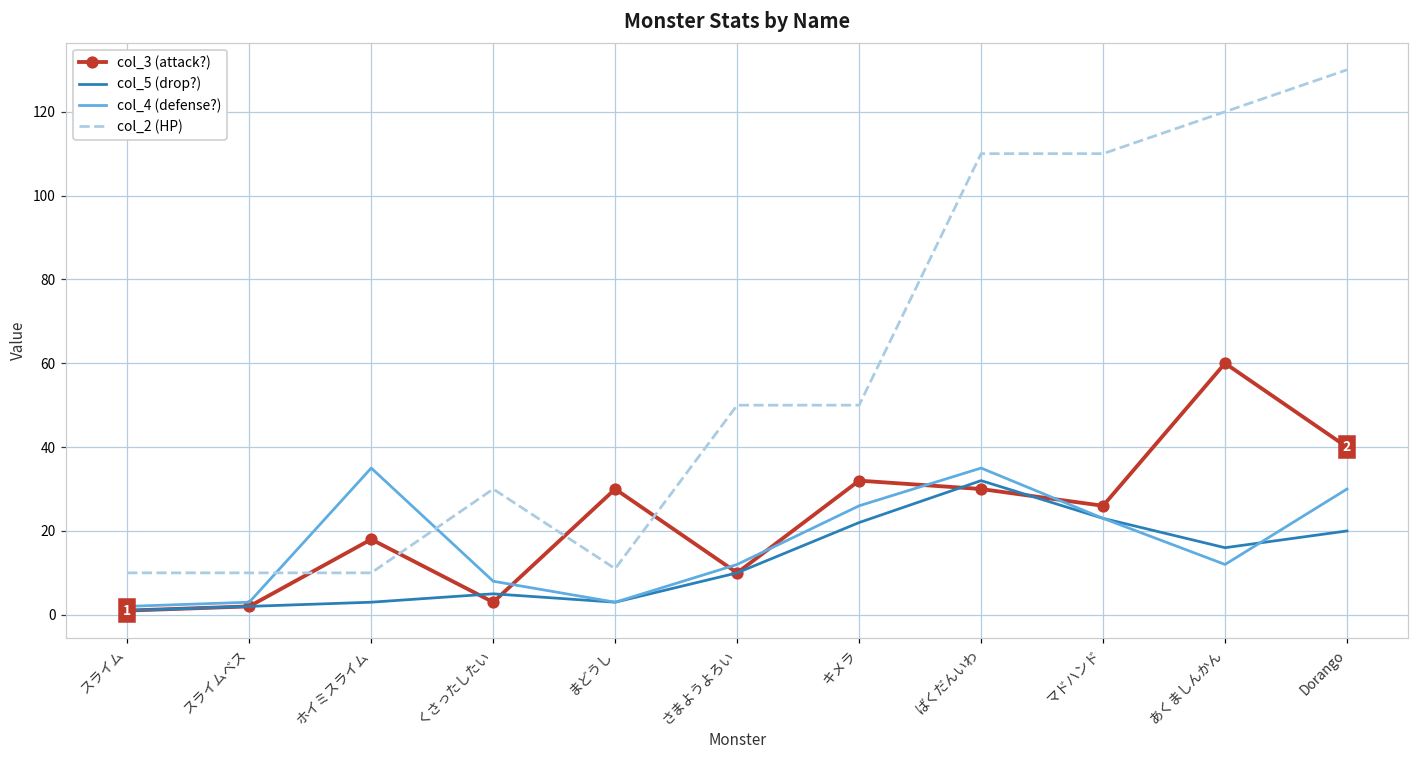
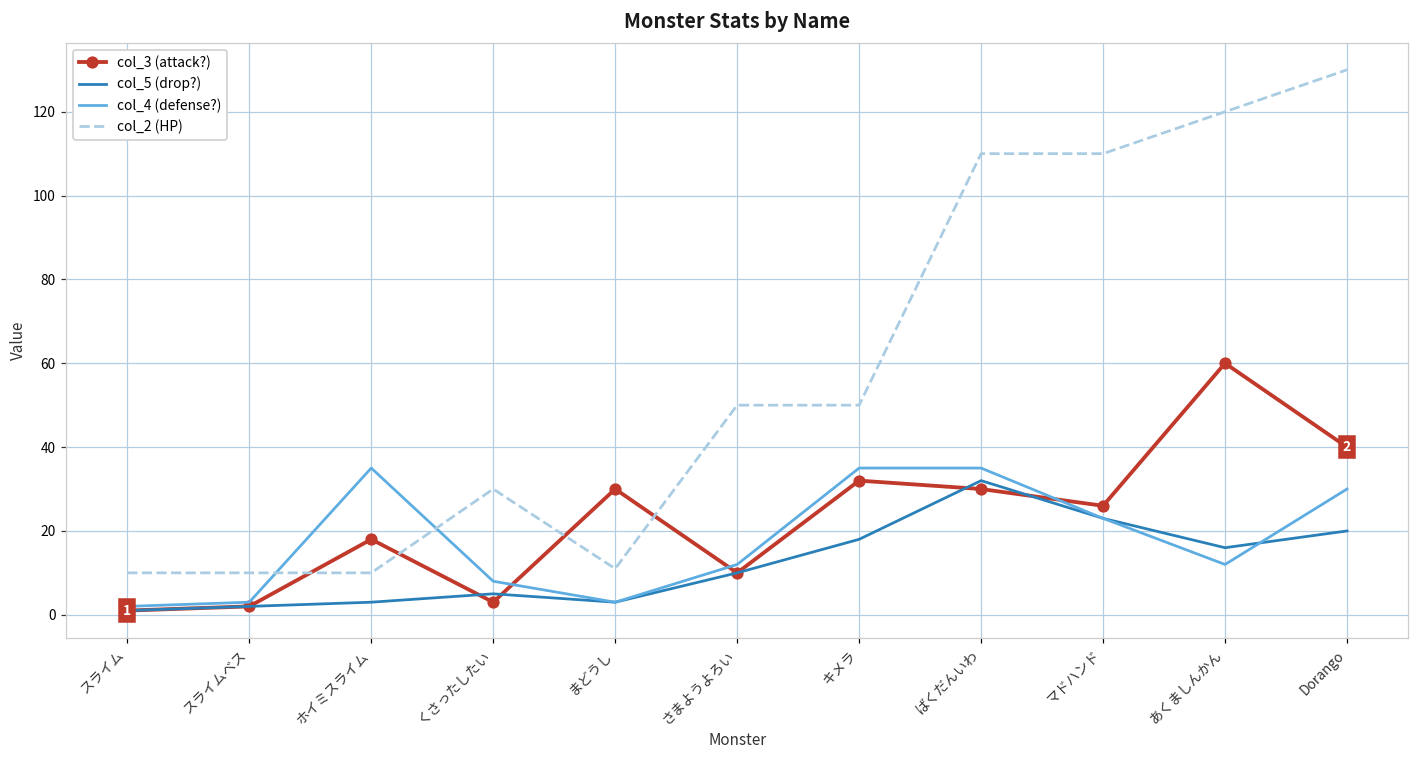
  {
    "col_3 (attack?)": {
      "ホイミスライム": 18,
      "くさったしたい": 3,
      "まどうし": 30,
      "キメラ": 32,
      "ばくだんいわ": 30,
      "マドハンド": 26,
      "あくましんかん": 60
    },
    "col_5 (drop?)": {
      "ホイミスライム": 3,
      "くさったしたい": 5,
-     "キメラ": 22,
+     "キメラ": 18,
      "ばくだんいわ": 32,
      "あくましんかん": 16,
      "Dorango": 20
    },
    "col_4 (defense?)": {
      "スライムベス": 3,
      "ホイミスライム": 35,
      "くさったしたい": 8,
      "さまようよろい": 12,
-     "キメラ": 26,
+     "キメラ": 35,
      "ばくだんいわ": 35,
      "あくましんかん": 12,
      "Dorango": 30
    },
    "col_2 (HP)": {
      "スライム": 10,
      "スライムベス": 10,
      "ホイミスライム": 10,
      "くさったしたい": 30,
      "まどうし": 11,
      "さまようよろい": 50,
      "キメラ": 50,
      "ばくだんいわ": 110,
      "マドハンド": 110,
      "あくましんかん": 120,
      "Dorango": 130
    }
  }
